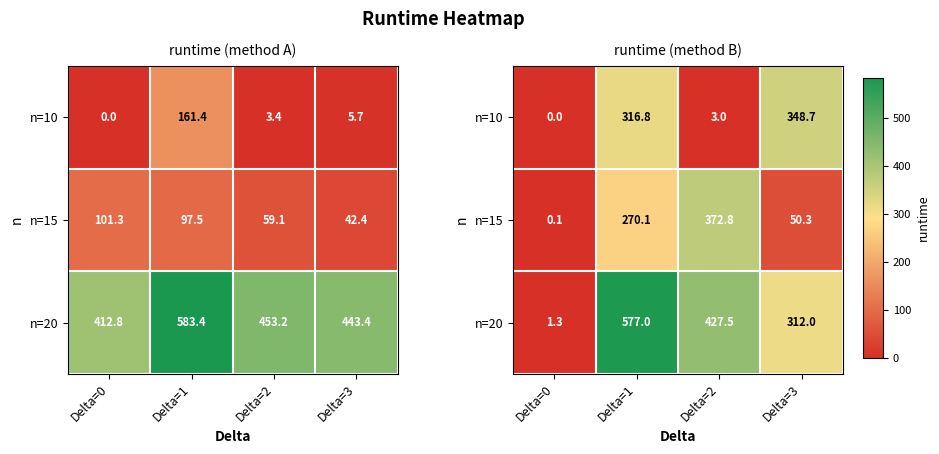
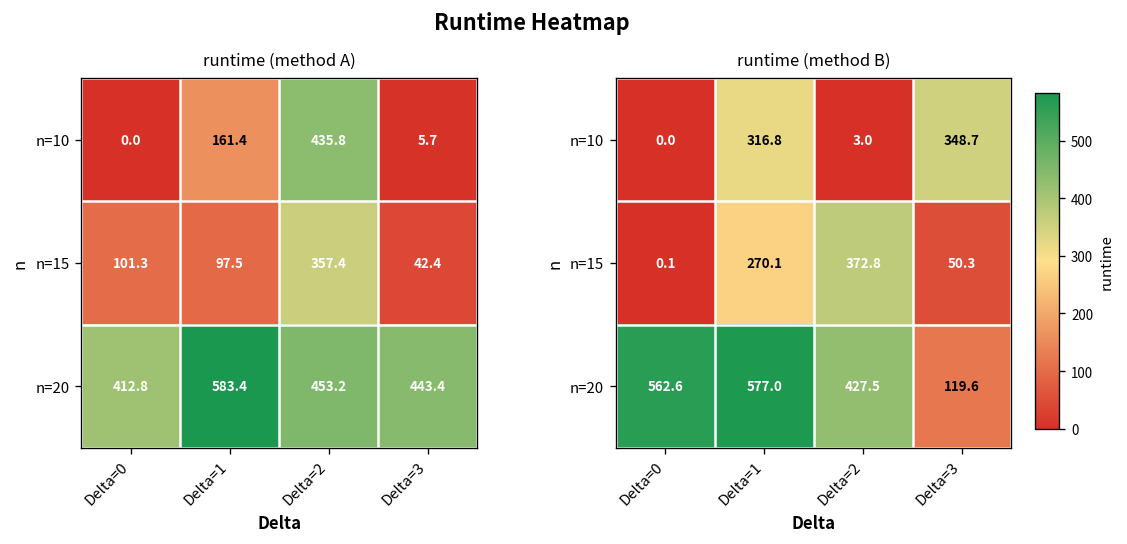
  {
    "runtime (method A)": {
      "n=10": {
        "Delta=0": 0.0,
        "Delta=1": 161.4,
-       "Delta=2": 3.4,
+       "Delta=2": 435.8,
        "Delta=3": 5.7
      },
      "n=15": {
        "Delta=0": 101.3,
        "Delta=1": 97.5,
-       "Delta=2": 59.1,
+       "Delta=2": 357.4,
        "Delta=3": 42.4
      },
      "n=20": {
        "Delta=0": 412.8,
        "Delta=1": 583.4,
        "Delta=2": 453.2,
        "Delta=3": 443.4
      }
    },
    "runtime (method B)": {
      "n=10": {
        "Delta=0": 0.0,
        "Delta=1": 316.8,
        "Delta=2": 3.0,
        "Delta=3": 348.7
      },
      "n=15": {
        "Delta=0": 0.1,
        "Delta=1": 270.1,
        "Delta=2": 372.8,
        "Delta=3": 50.3
      },
      "n=20": {
-       "Delta=0": 1.3,
+       "Delta=0": 562.6,
        "Delta=1": 577.0,
        "Delta=2": 427.5,
-       "Delta=3": 312.0
+       "Delta=3": 119.6
      }
    }
  }
